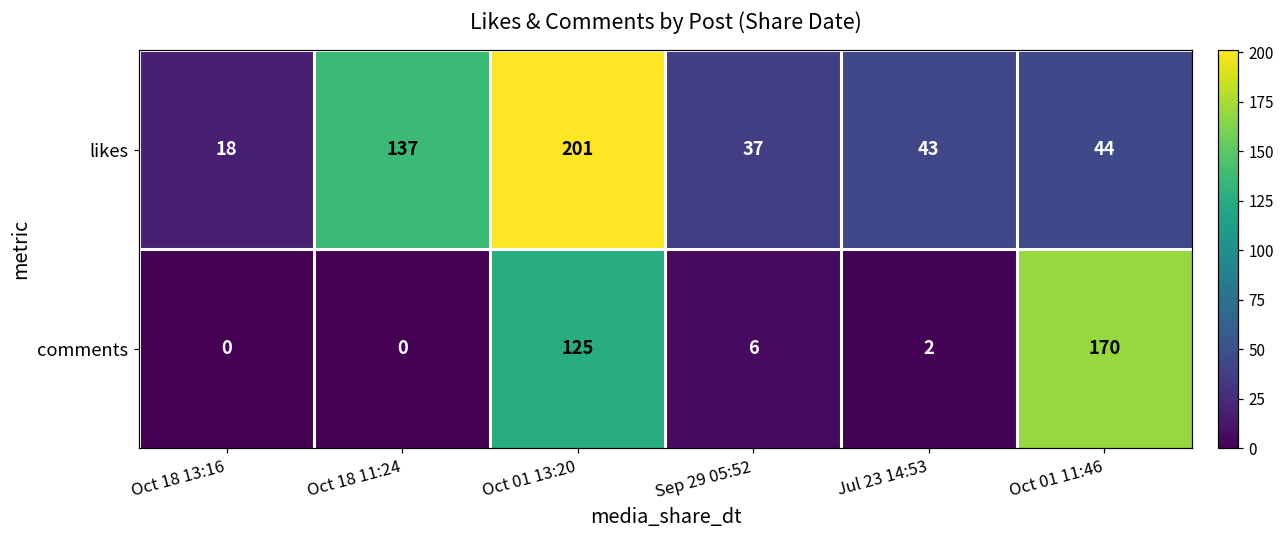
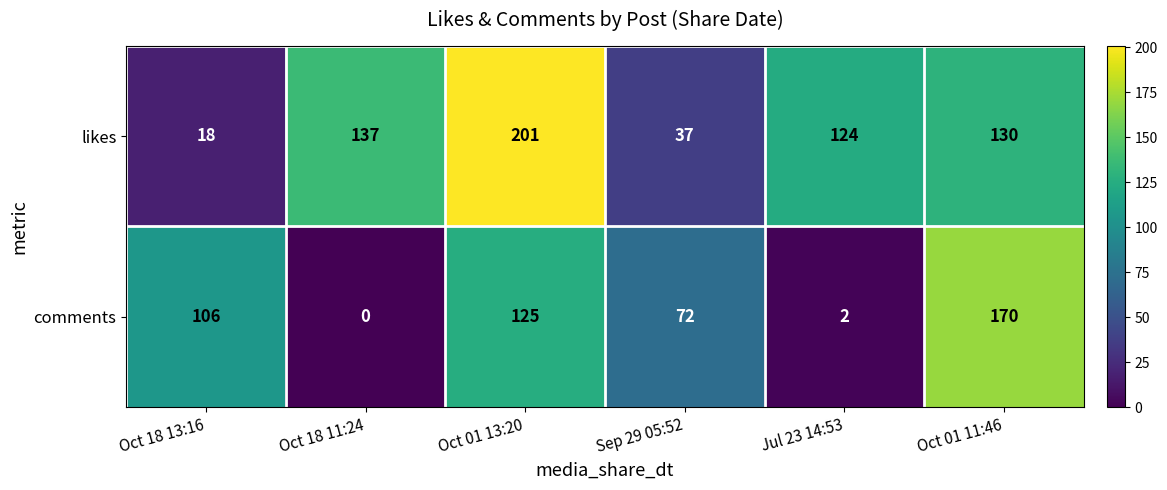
  {
    "likes": {
      "Oct 18 13:16": 18,
      "Oct 18 11:24": 137,
      "Oct 01 13:20": 201,
      "Sep 29 05:52": 37,
-     "Jul 23 14:53": 43,
-     "Oct 01 11:46": 44
+     "Jul 23 14:53": 124,
+     "Oct 01 11:46": 130
    },
    "comments": {
-     "Oct 18 13:16": 0,
+     "Oct 18 13:16": 106,
      "Oct 18 11:24": 0,
      "Oct 01 13:20": 125,
-     "Sep 29 05:52": 6,
+     "Sep 29 05:52": 72,
      "Jul 23 14:53": 2,
      "Oct 01 11:46": 170
    }
  }
